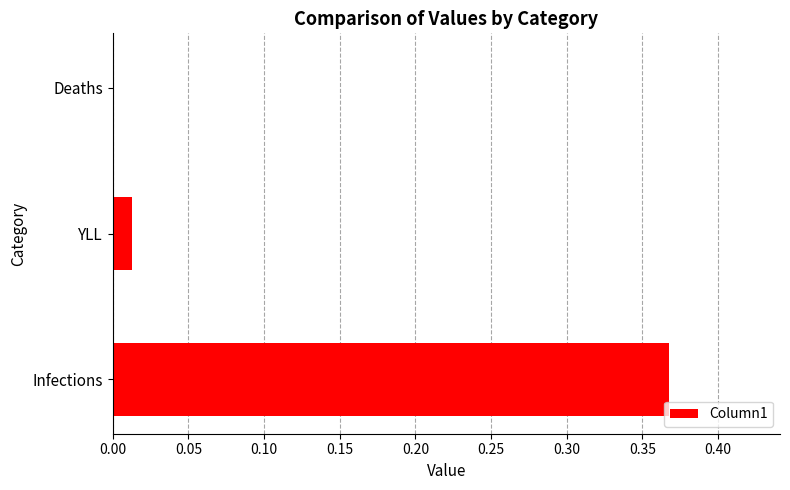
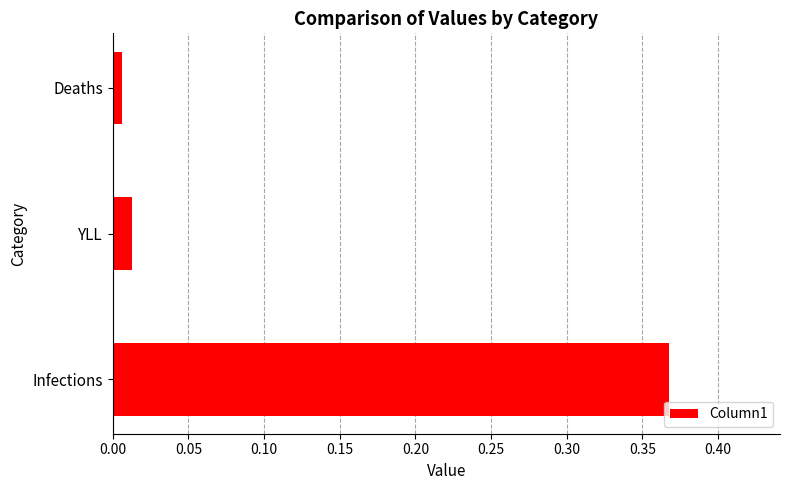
  {
-   "Deaths": 0.001,
+   "Deaths": 0.006,
    "YLL": 0.012,
    "Infections": 0.368
  }
